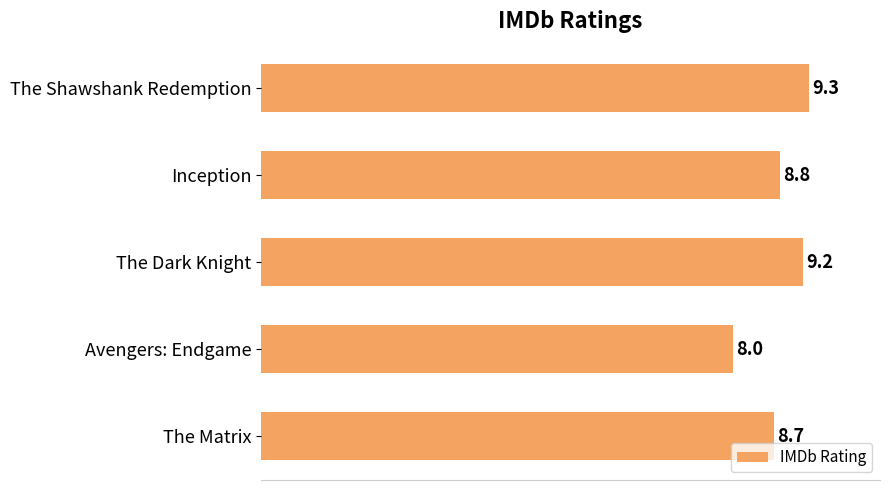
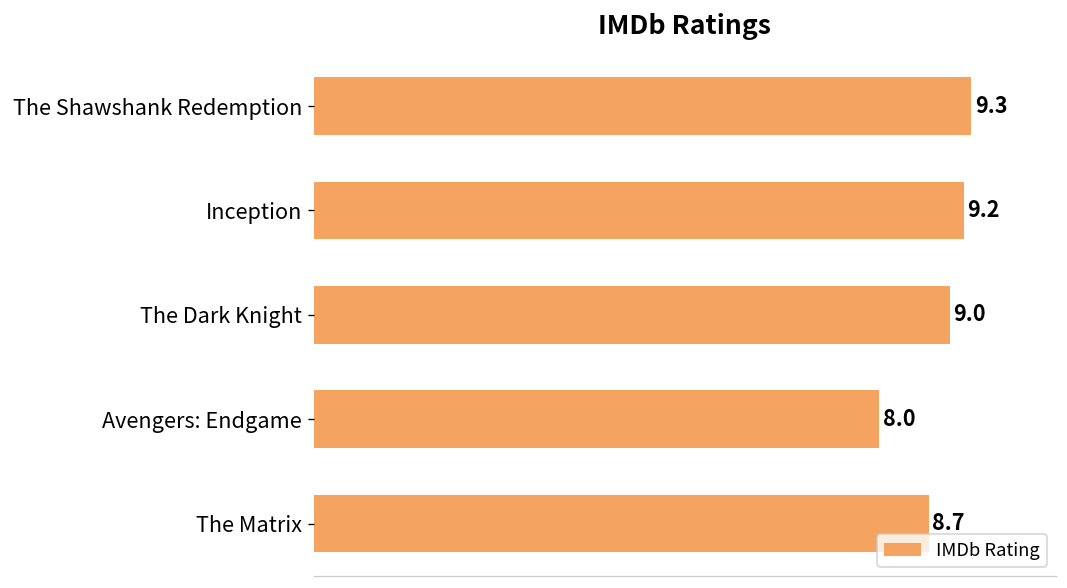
  {
    "The Shawshank Redemption": 9.3,
-   "Inception": 8.8,
-   "The Dark Knight": 9.2,
+   "Inception": 9.2,
+   "The Dark Knight": 9.0,
    "Avengers: Endgame": 8.0
  }
